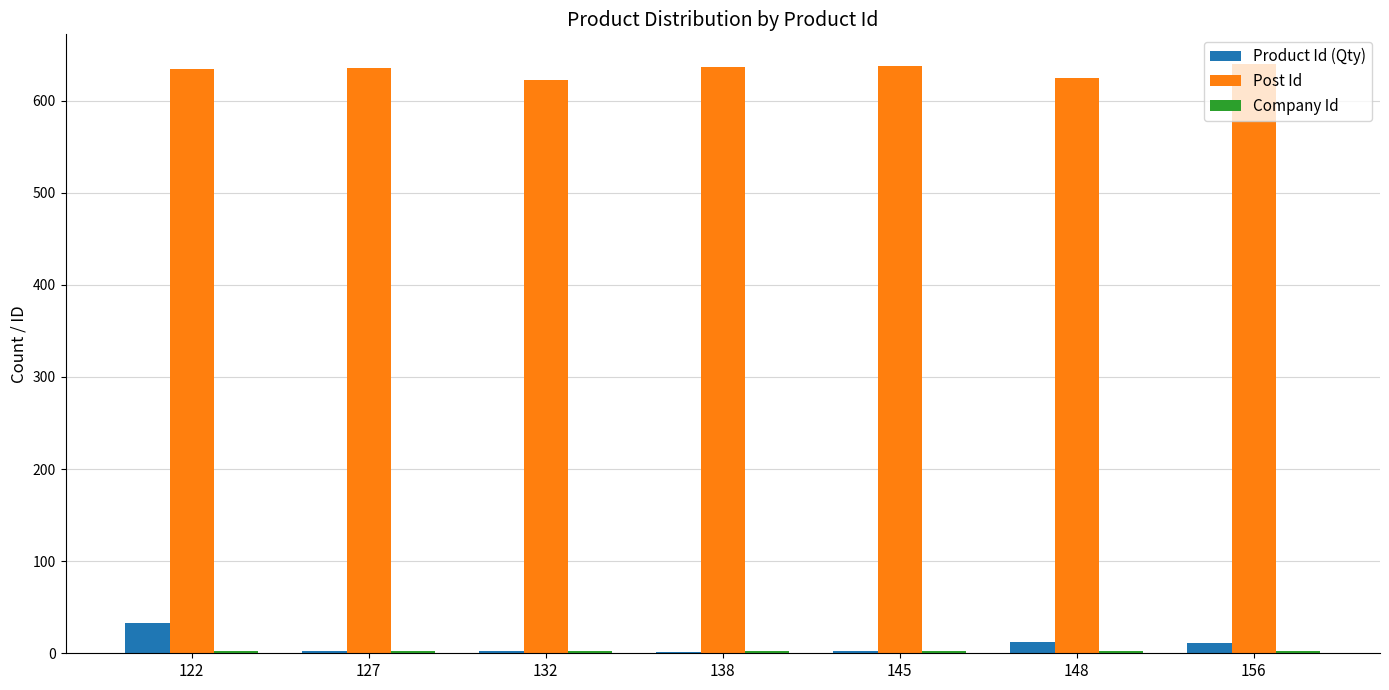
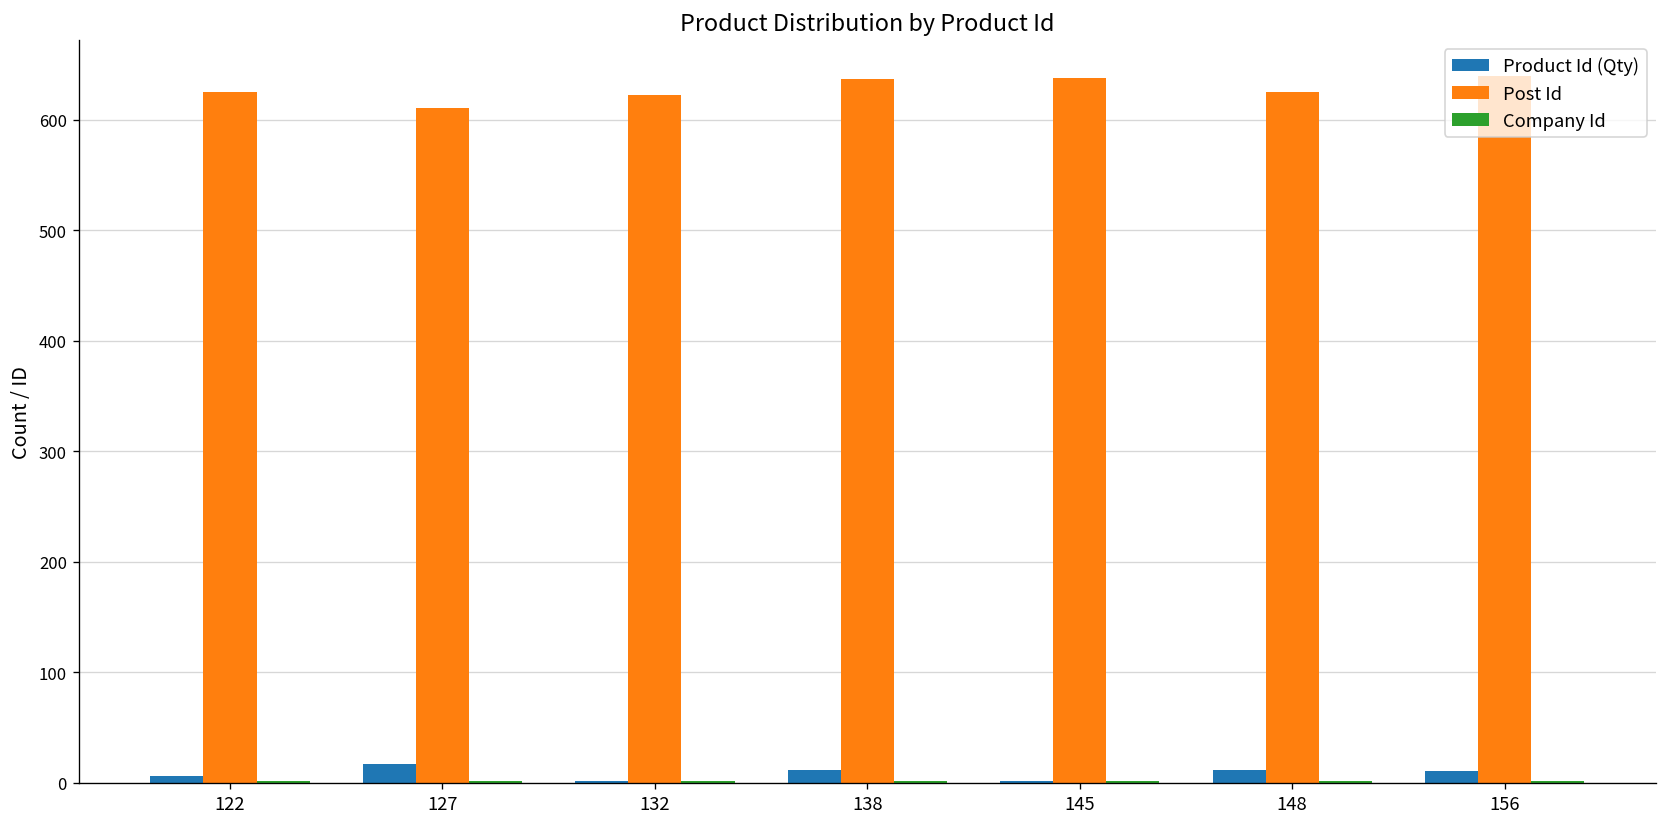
  {
    "Product Id (Qty)": {
-     "122": 30,
-     "127": 0,
-     "138": 0,
+     "122": 10,
+     "127": 20,
+     "138": 10,
      "148": 10,
      "156": 10
    },
    "Post Id": {
-     "122": 634,
-     "127": 640,
+     "122": 625,
+     "127": 610,
      "132": 620,
      "138": 640,
      "145": 640,
      "148": 630
    }
  }
